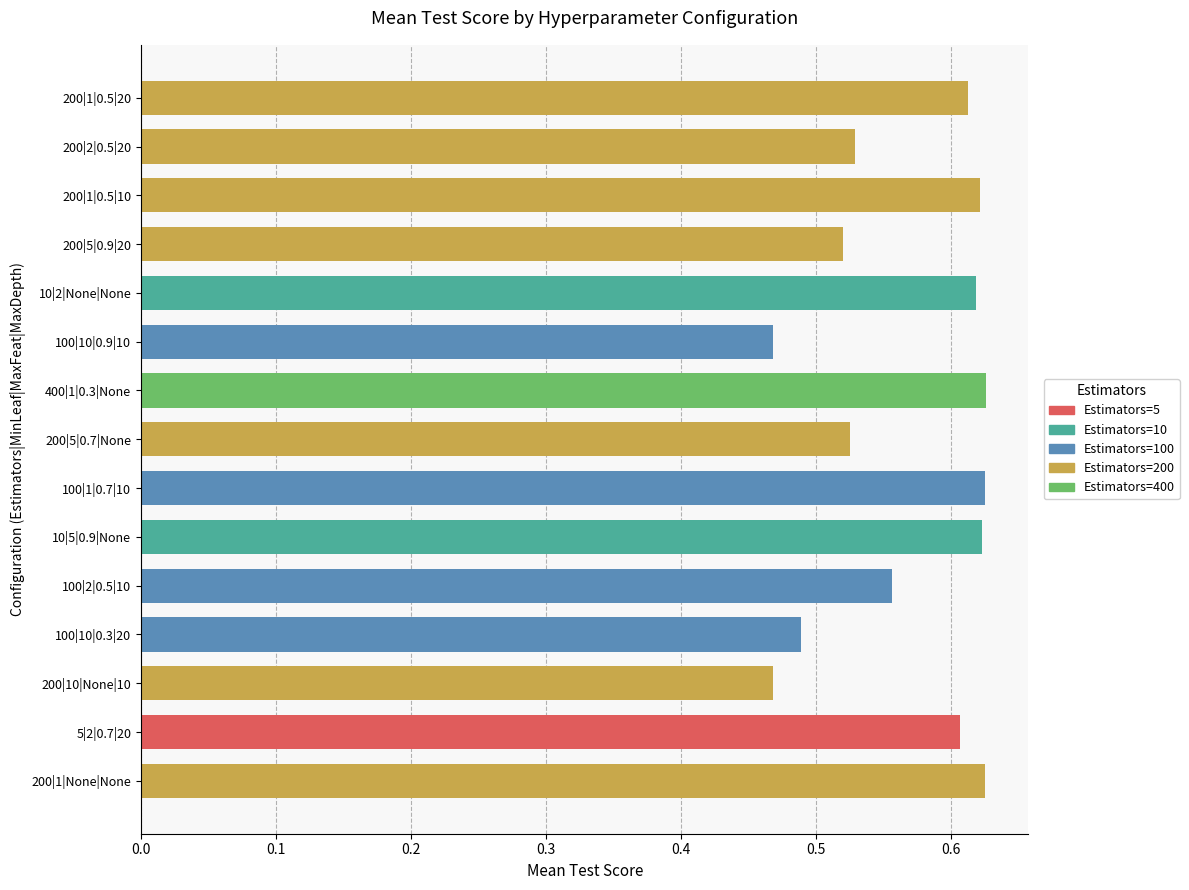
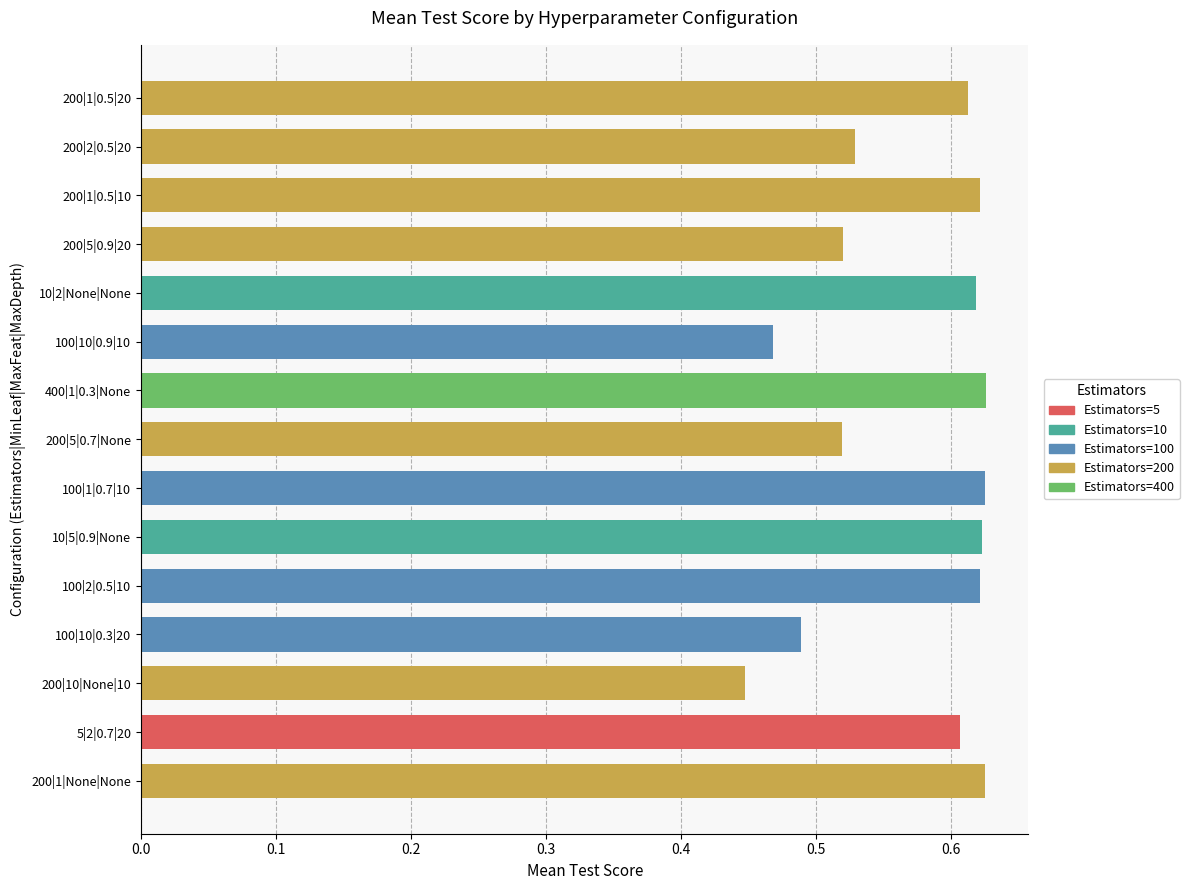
  {
    "200|1|0.5|20": 0.613,
    "200|2|0.5|20": 0.529,
    "200|1|0.5|10": 0.621,
    "200|5|0.9|20": 0.520,
    "10|2|None|None": 0.618,
    "100|10|0.9|10": 0.468,
    "400|1|0.3|None": 0.626,
-   "200|5|0.7|None": 0.525,
+   "200|5|0.7|None": 0.519,
    "100|1|0.7|10": 0.626,
    "10|5|0.9|None": 0.623,
-   "100|2|0.5|10": 0.557,
+   "100|2|0.5|10": 0.621,
    "100|10|0.3|20": 0.489,
-   "200|10|None|10": 0.468,
+   "200|10|None|10": 0.447,
    "5|2|0.7|20": 0.607,
    "200|1|None|None": 0.625
  }
